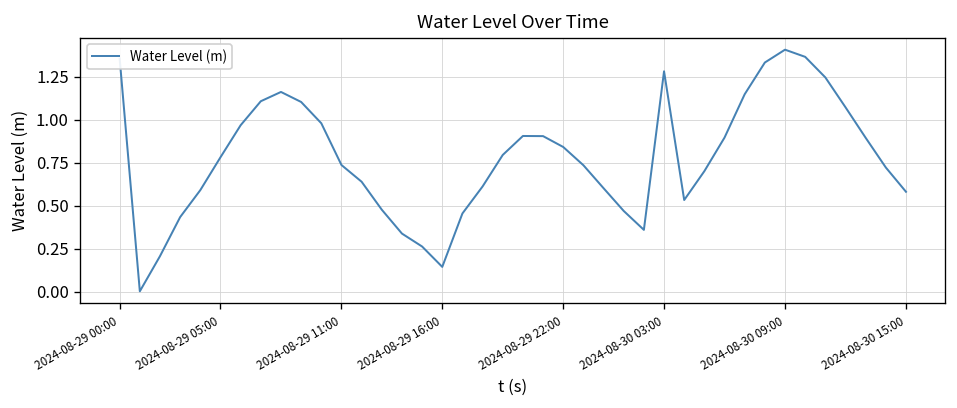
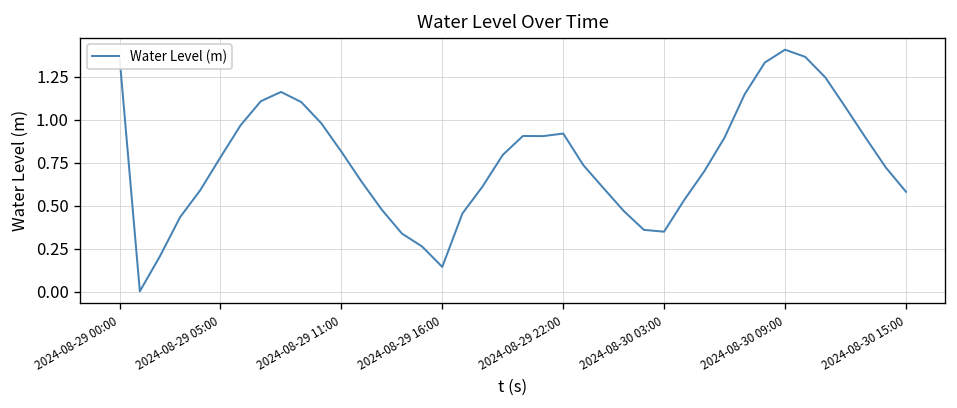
  {
    "2024-08-29 05:00": 0.78,
-   "2024-08-29 11:00": 0.74,
+   "2024-08-29 11:00": 0.81,
    "2024-08-29 16:00": 0.14,
-   "2024-08-29 22:00": 0.84,
-   "2024-08-30 03:00": 1.28,
+   "2024-08-29 22:00": 0.92,
+   "2024-08-30 03:00": 0.35,
    "2024-08-30 09:00": 1.41,
    "2024-08-30 15:00": 0.58
  }
